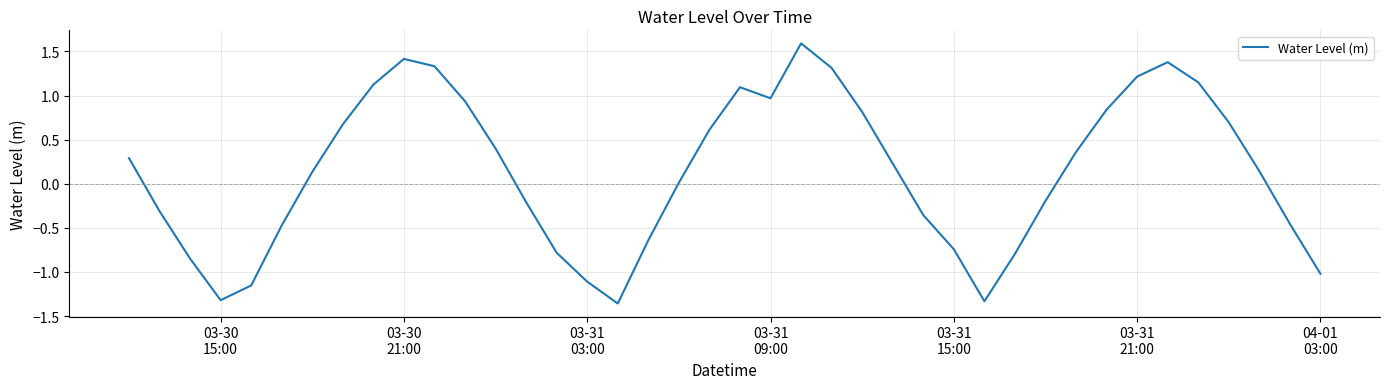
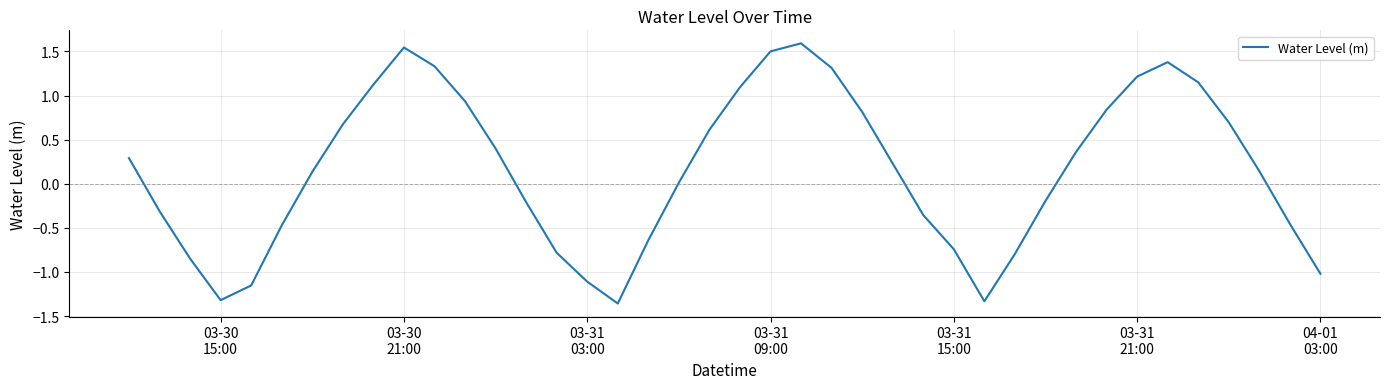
  {
    "03-30 15:00": -1.3,
-   "03-30 21:00": 1.4,
+   "03-30 21:00": 1.5,
    "03-31 03:00": -1.1,
-   "03-31 09:00": 1.0,
+   "03-31 09:00": 1.5,
    "03-31 15:00": -0.7,
    "03-31 21:00": 1.2,
    "04-01 03:00": -1.0
  }
